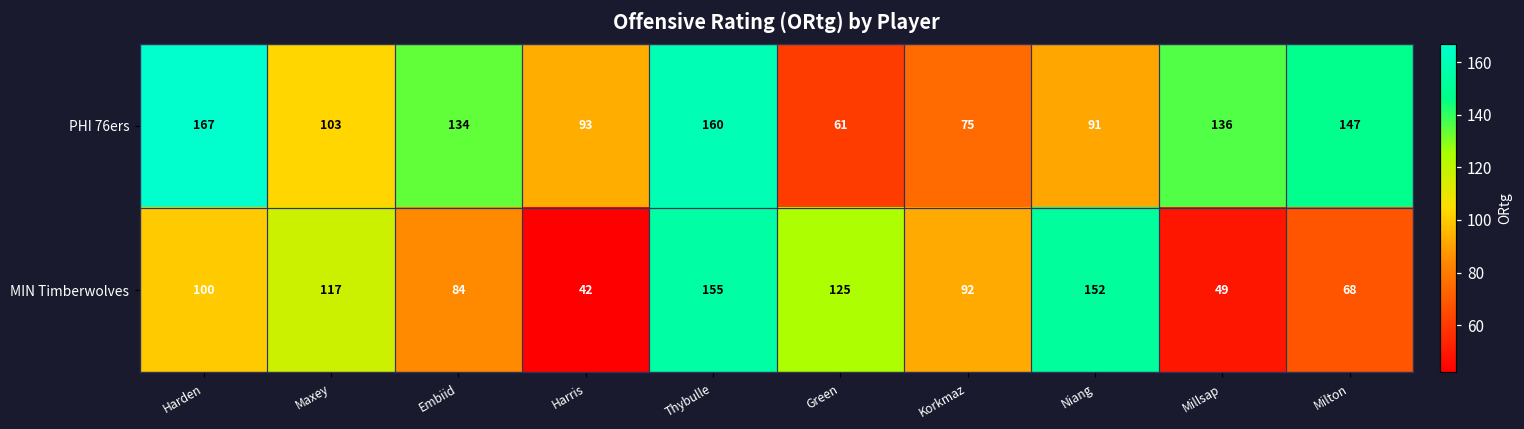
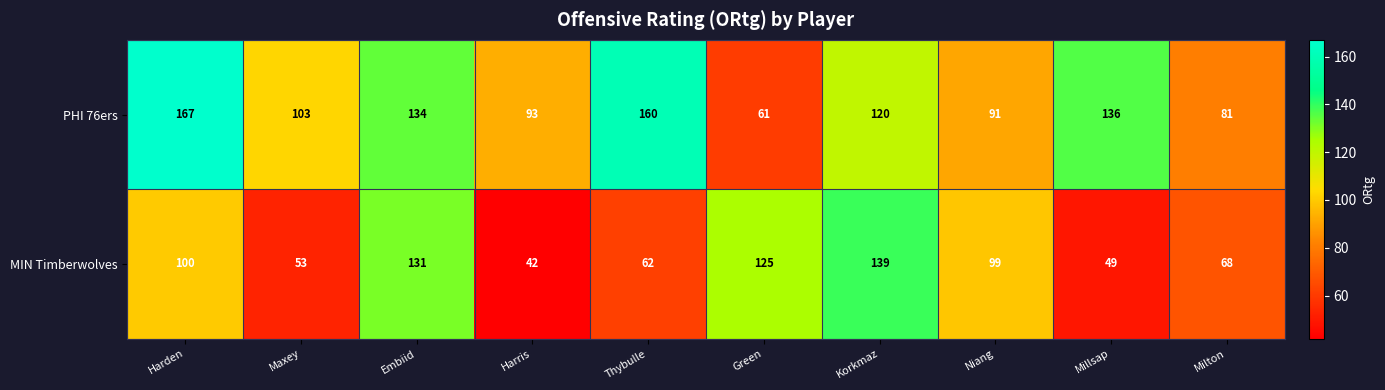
  {
    "PHI 76ers": {
      "Harden": 167,
      "Maxey": 103,
      "Embiid": 134,
      "Harris": 93,
      "Thybulle": 160,
      "Green": 61,
-     "Korkmaz": 75,
+     "Korkmaz": 120,
      "Niang": 91,
      "Millsap": 136,
-     "Milton": 147
+     "Milton": 81
    },
    "MIN Timberwolves": {
      "Harden": 100,
-     "Maxey": 117,
-     "Embiid": 84,
+     "Maxey": 53,
+     "Embiid": 131,
      "Harris": 42,
-     "Thybulle": 155,
+     "Thybulle": 62,
      "Green": 125,
-     "Korkmaz": 92,
-     "Niang": 152,
+     "Korkmaz": 139,
+     "Niang": 99,
      "Millsap": 49,
      "Milton": 68
    }
  }
